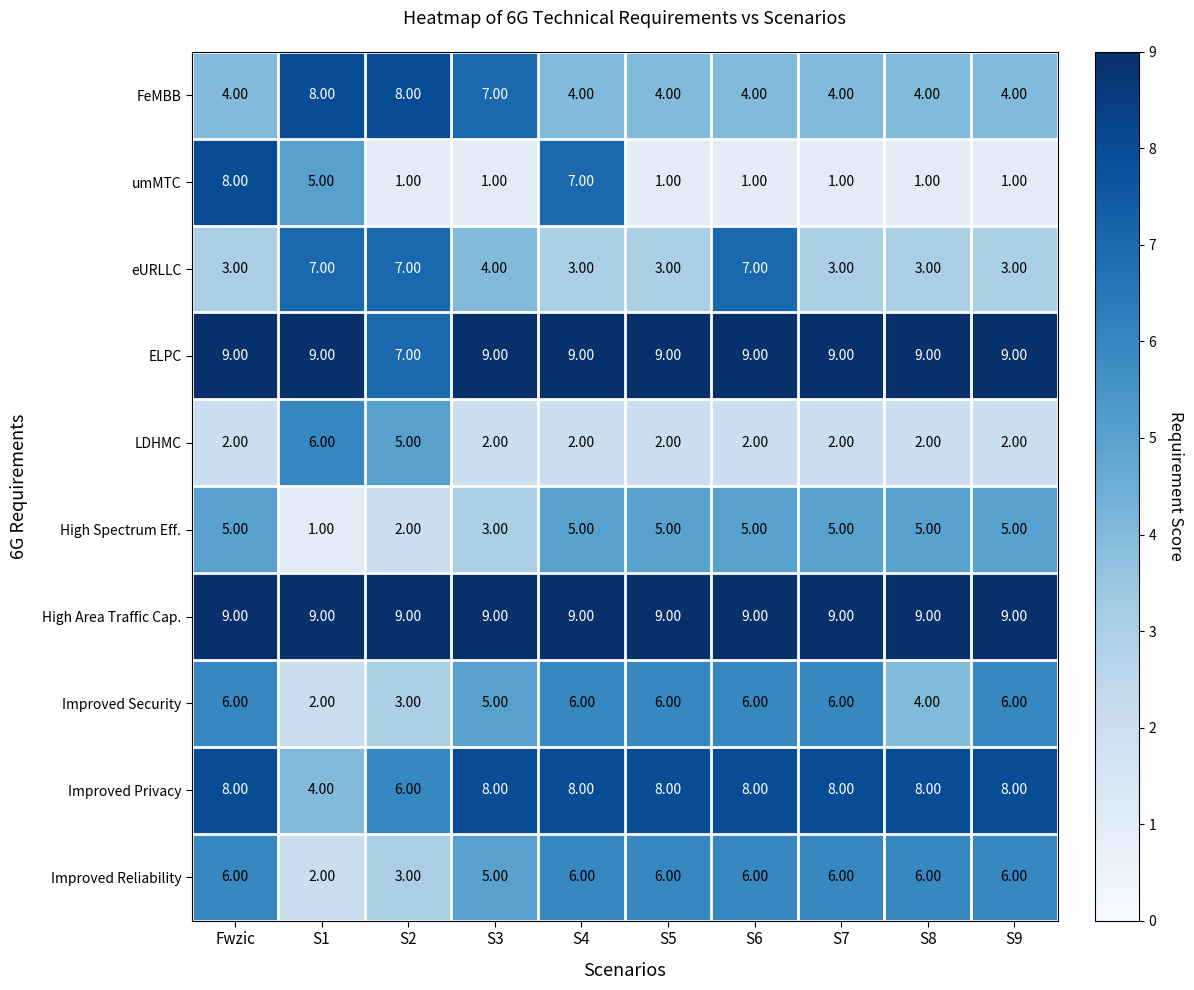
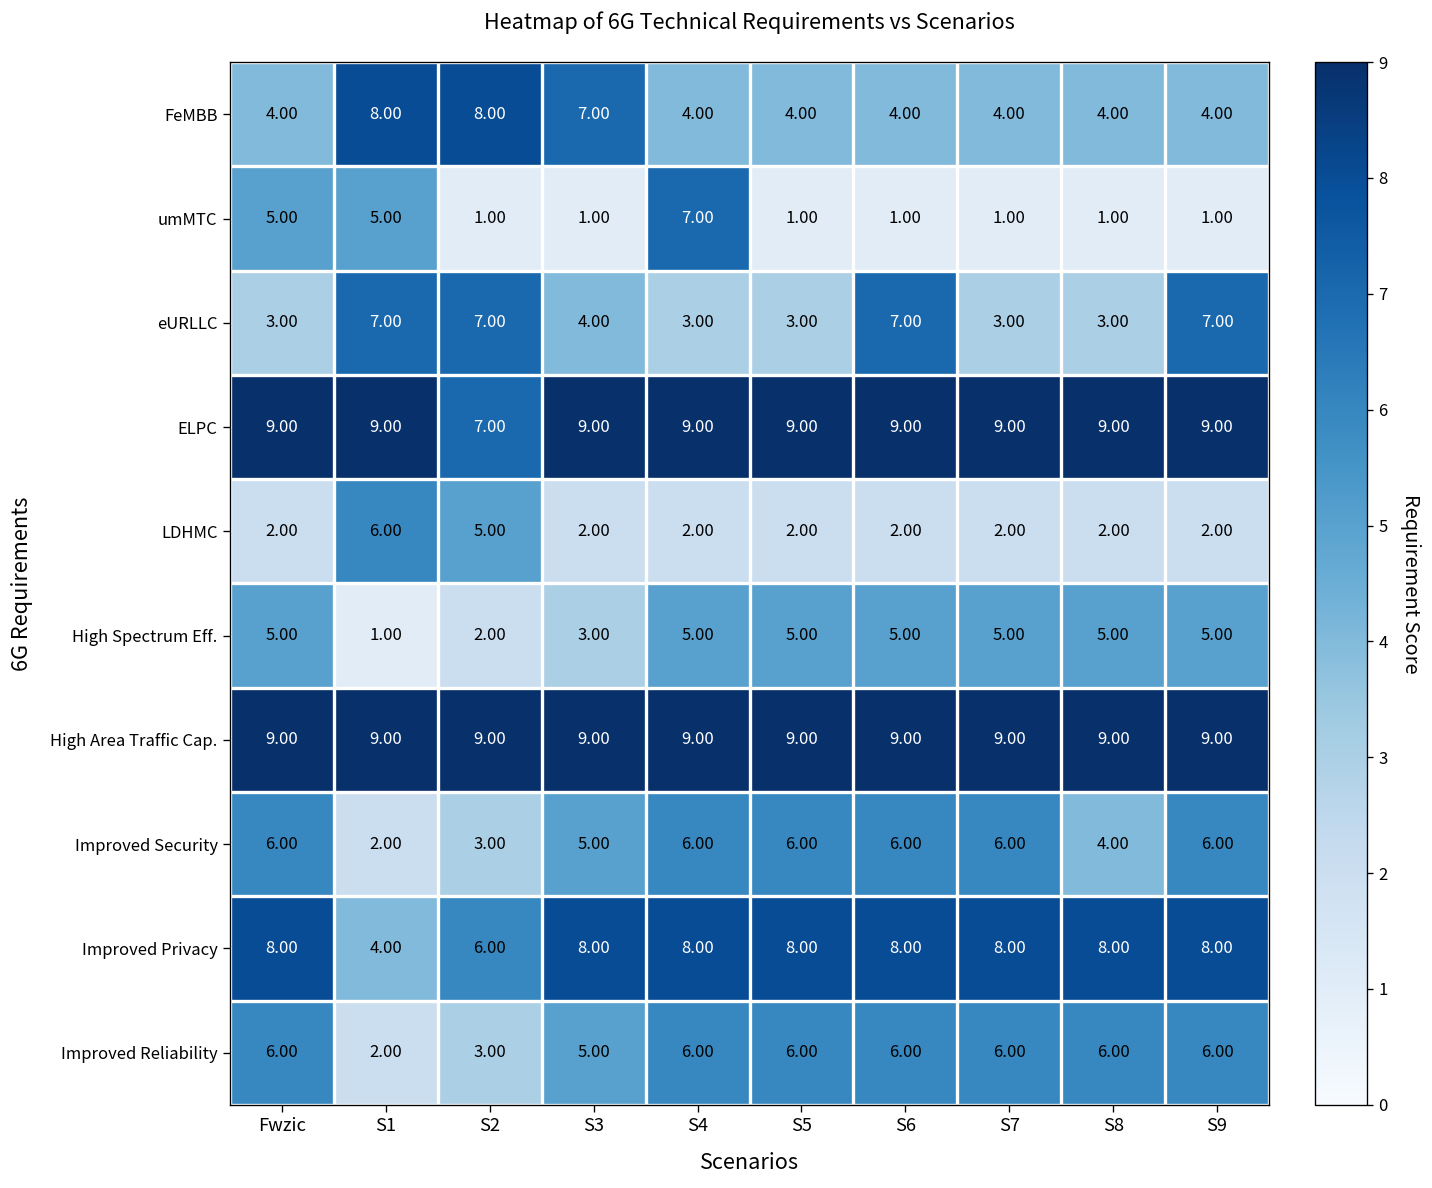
  {
    "FeMBB": {
      "Fwzic": 4.00,
      "S1": 8.00,
      "S2": 8.00,
      "S3": 7.00,
      "S4": 4.00,
      "S5": 4.00,
      "S6": 4.00,
      "S7": 4.00,
      "S8": 4.00,
      "S9": 4.00
    },
    "umMTC": {
-     "Fwzic": 8.00,
+     "Fwzic": 5.00,
      "S1": 5.00,
      "S2": 1.00,
      "S3": 1.00,
      "S4": 7.00,
      "S5": 1.00,
      "S6": 1.00,
      "S7": 1.00,
      "S8": 1.00,
      "S9": 1.00
    },
    "eURLLC": {
      "Fwzic": 3.00,
      "S1": 7.00,
      "S2": 7.00,
      "S3": 4.00,
      "S4": 3.00,
      "S5": 3.00,
      "S6": 7.00,
      "S7": 3.00,
      "S8": 3.00,
-     "S9": 3.00
+     "S9": 7.00
    },
    "ELPC": {
      "Fwzic": 9.00,
      "S1": 9.00,
      "S2": 7.00,
      "S3": 9.00,
      "S4": 9.00,
      "S5": 9.00,
      "S6": 9.00,
      "S7": 9.00,
      "S8": 9.00,
      "S9": 9.00
    },
    "LDHMC": {
      "Fwzic": 2.00,
      "S1": 6.00,
      "S2": 5.00,
      "S3": 2.00,
      "S4": 2.00,
      "S5": 2.00,
      "S6": 2.00,
      "S7": 2.00,
      "S8": 2.00,
      "S9": 2.00
    },
    "High Spectrum Eff.": {
      "Fwzic": 5.00,
      "S1": 1.00,
      "S2": 2.00,
      "S3": 3.00,
      "S4": 5.00,
      "S5": 5.00,
      "S6": 5.00,
      "S7": 5.00,
      "S8": 5.00,
      "S9": 5.00
    },
    "High Area Traffic Cap.": {
      "Fwzic": 9.00,
      "S1": 9.00,
      "S2": 9.00,
      "S3": 9.00,
      "S4": 9.00,
      "S5": 9.00,
      "S6": 9.00,
      "S7": 9.00,
      "S8": 9.00,
      "S9": 9.00
    },
    "Improved Security": {
      "Fwzic": 6.00,
      "S1": 2.00,
      "S2": 3.00,
      "S3": 5.00,
      "S4": 6.00,
      "S5": 6.00,
      "S6": 6.00,
      "S7": 6.00,
      "S8": 4.00,
      "S9": 6.00
    },
    "Improved Privacy": {
      "Fwzic": 8.00,
      "S1": 4.00,
      "S2": 6.00,
      "S3": 8.00,
      "S4": 8.00,
      "S5": 8.00,
      "S6": 8.00,
      "S7": 8.00,
      "S8": 8.00,
      "S9": 8.00
    },
    "Improved Reliability": {
      "Fwzic": 6.00,
      "S1": 2.00,
      "S2": 3.00,
      "S3": 5.00,
      "S4": 6.00,
      "S5": 6.00,
      "S6": 6.00,
      "S7": 6.00,
      "S8": 6.00,
      "S9": 6.00
    }
  }
